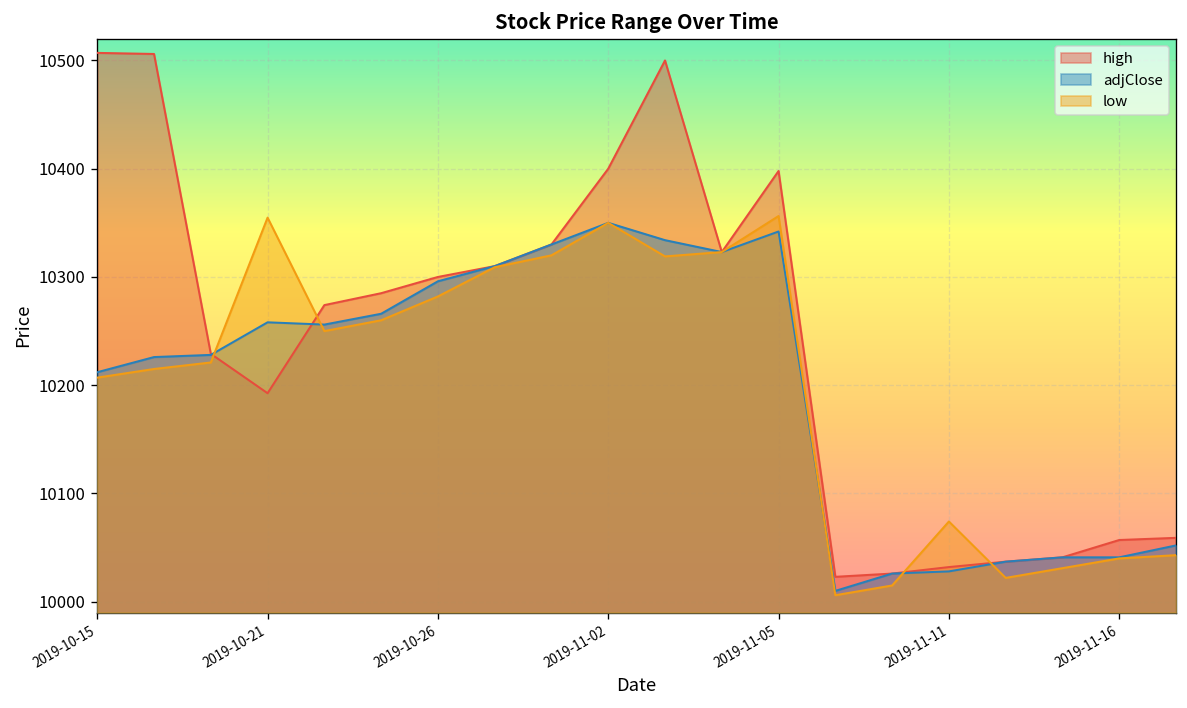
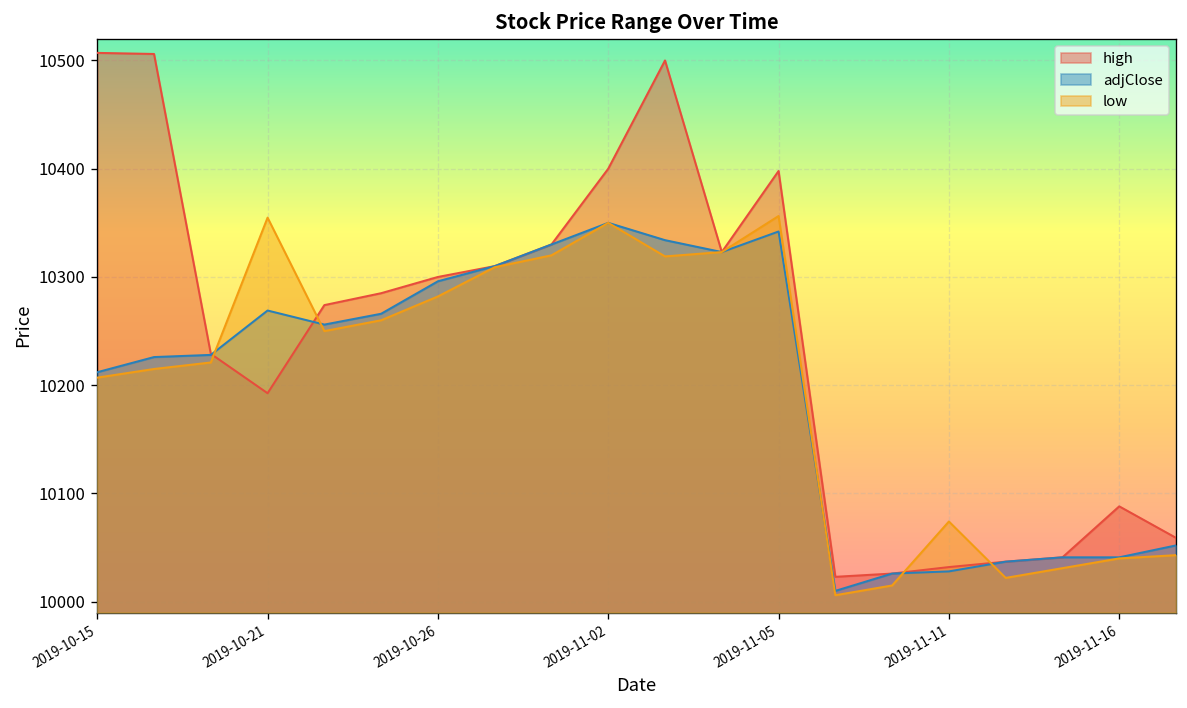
  {
    "high": {
      "2019-10-15": 10510,
      "2019-10-21": 10190,
      "2019-10-26": 10300,
      "2019-11-02": 10400,
      "2019-11-05": 10400,
      "2019-11-11": 10030,
-     "2019-11-16": 10060
+     "2019-11-16": 10090
    },
    "adjClose": {
      "2019-10-15": 10210,
-     "2019-10-21": 10260,
+     "2019-10-21": 10270,
      "2019-10-26": 10300,
      "2019-11-05": 10340,
      "2019-11-11": 10030
    },
    "low": {
      "2019-10-15": 10210,
      "2019-10-21": 10350,
      "2019-10-26": 10280,
      "2019-11-05": 10360,
      "2019-11-11": 10070
    }
  }
